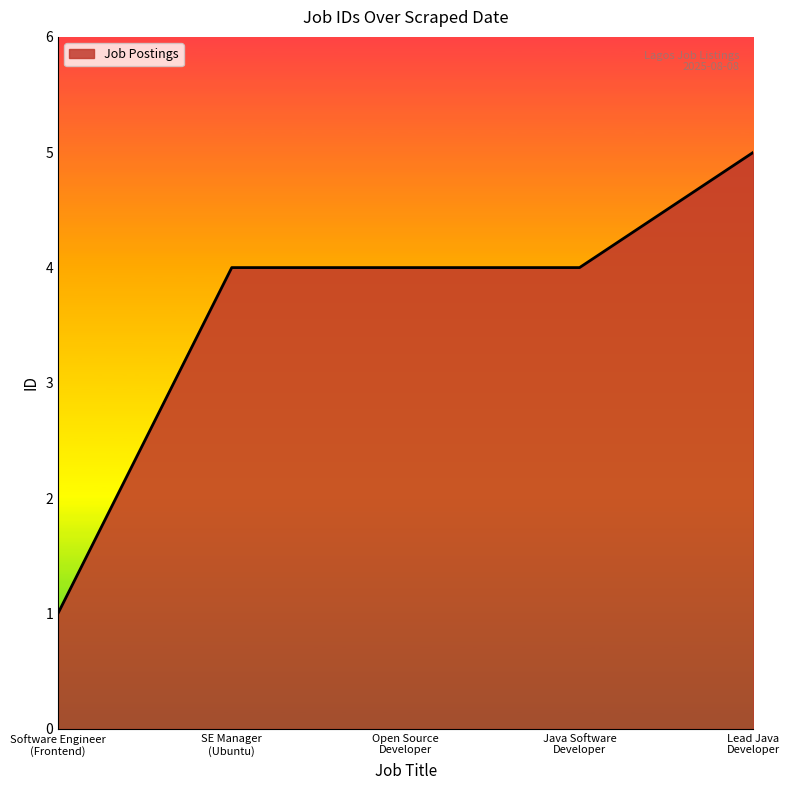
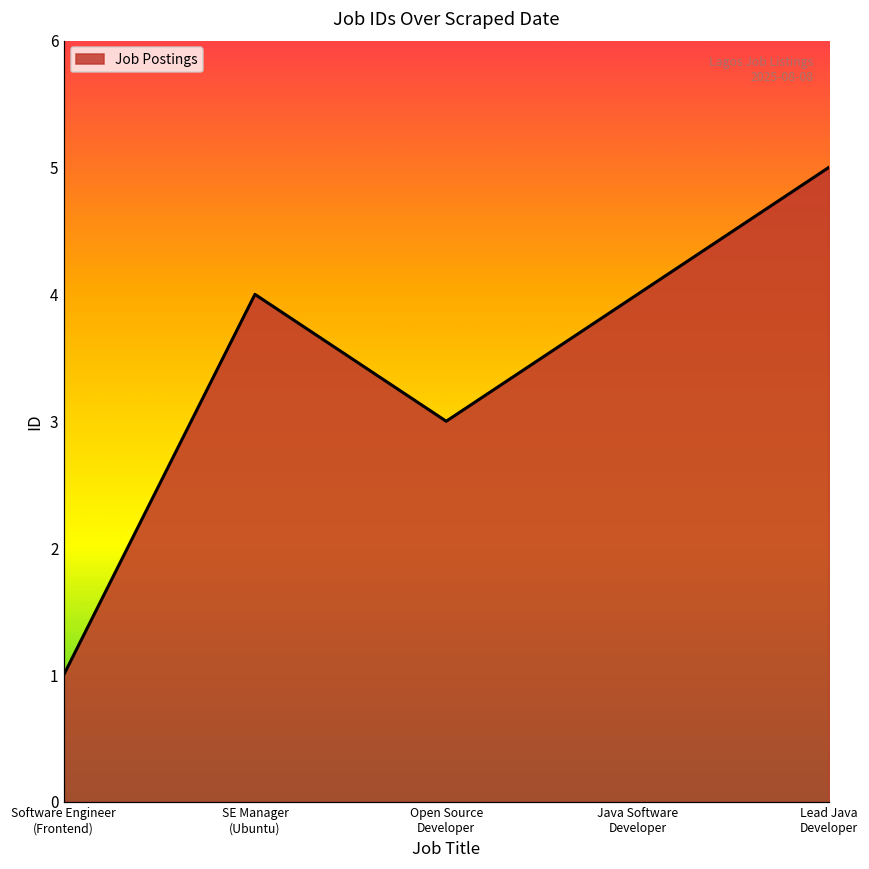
  {
    "Software Engineer (Frontend)": 1,
    "SE Manager (Ubuntu)": 4,
-   "Open Source Developer": 4,
+   "Open Source Developer": 3,
    "Java Software Developer": 4,
    "Lead Java Developer": 5
  }
